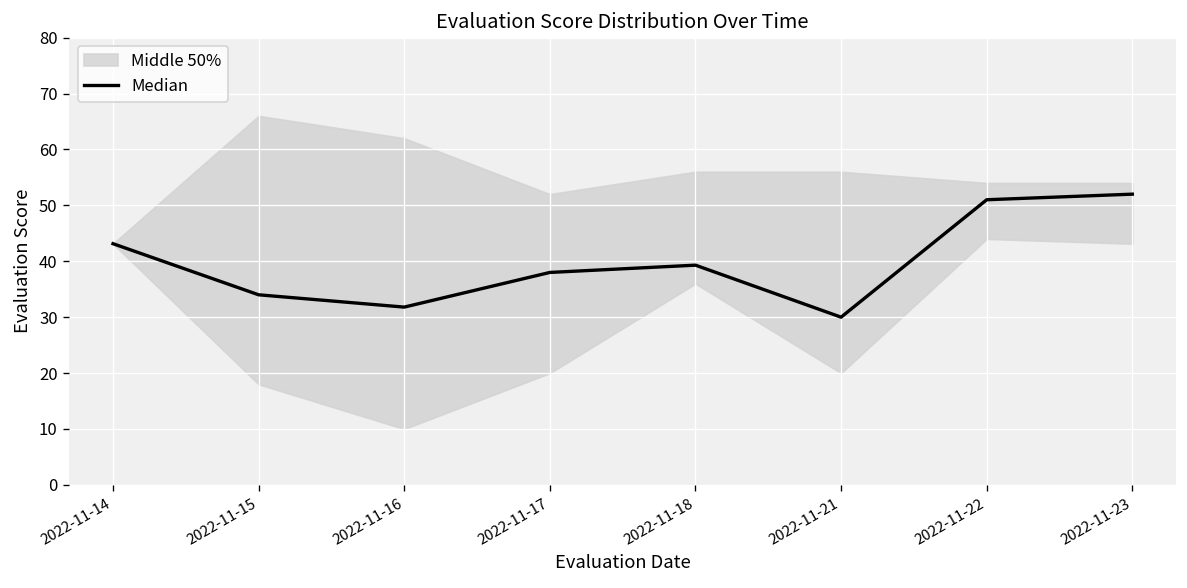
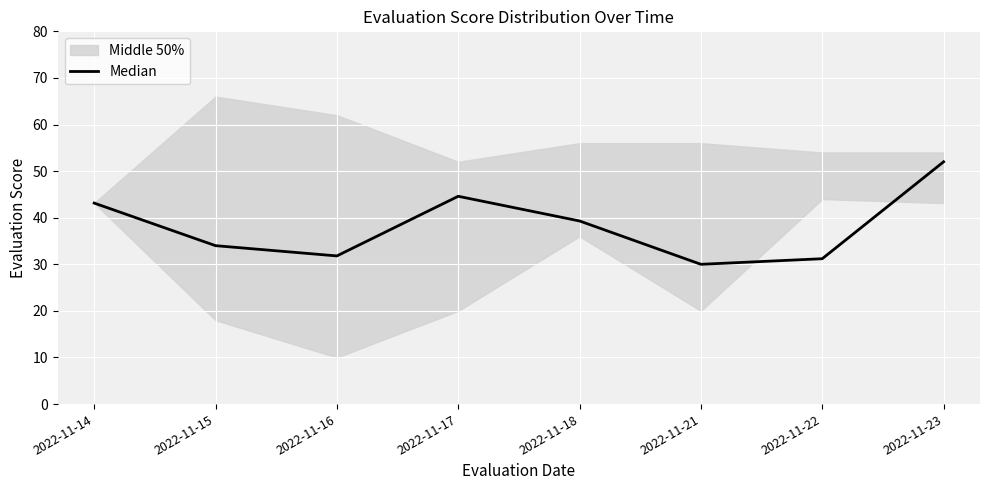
  {
    "Median": {
      "2022-11-15": 34,
      "2022-11-16": 32,
-     "2022-11-17": 38,
+     "2022-11-17": 45,
      "2022-11-18": 39,
      "2022-11-21": 30,
-     "2022-11-22": 51,
+     "2022-11-22": 31,
      "2022-11-23": 52
    }
  }
